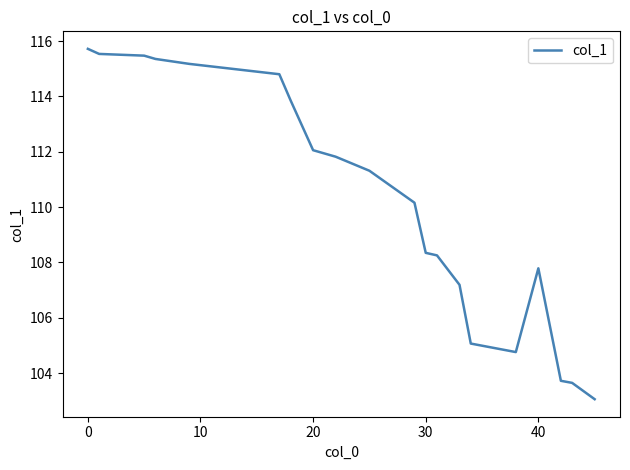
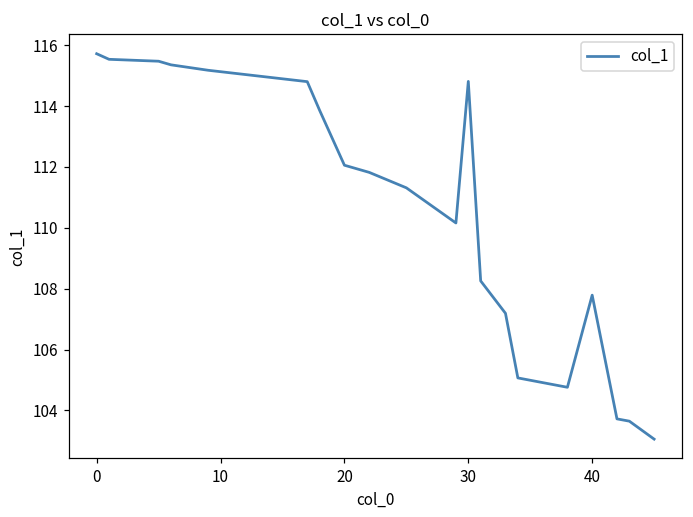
  {
    "0": 115.7,
    "20": 112.1,
-   "30": 108.3,
+   "30": 114.8,
    "40": 107.8
  }
